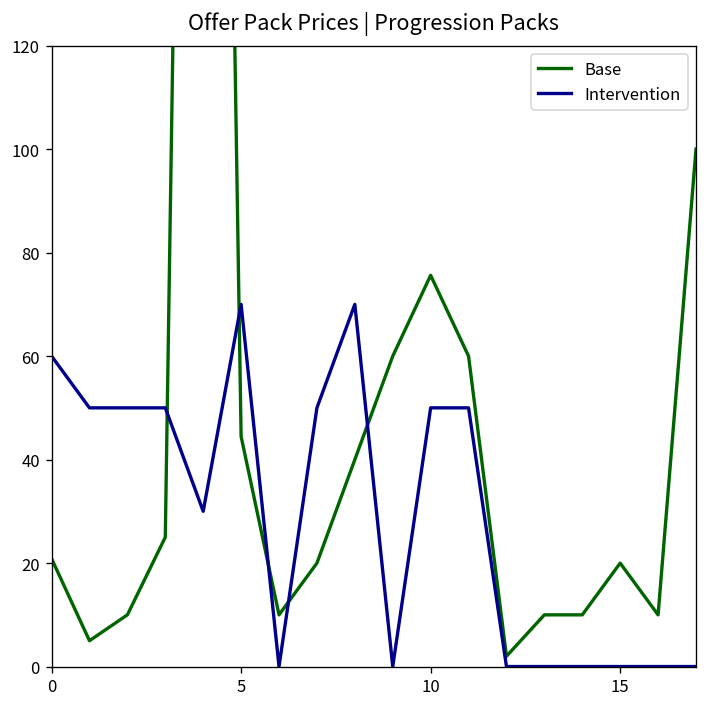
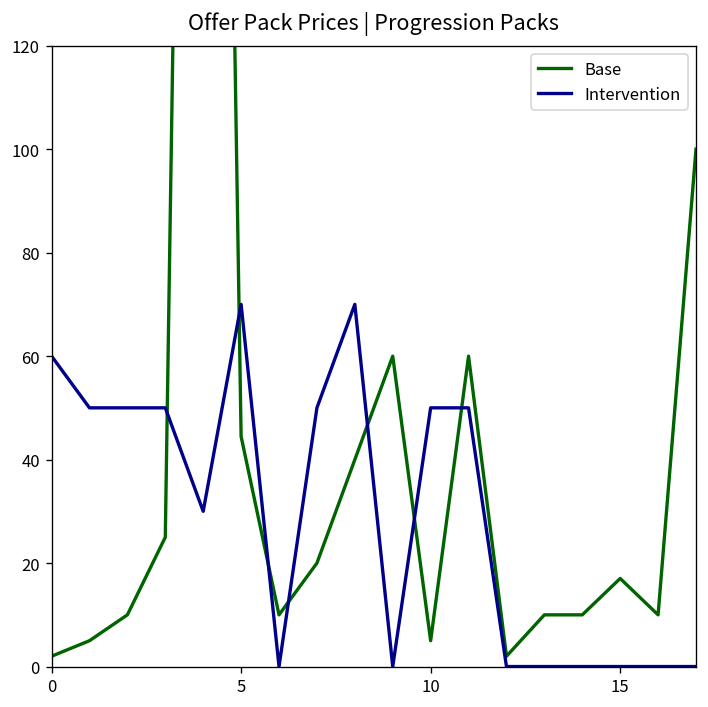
  {
    "Base": {
-     "0": 21,
+     "0": 2,
      "5": 44,
-     "10": 76,
-     "15": 20
+     "10": 5,
+     "15": 17
    },
    "Intervention": {
      "0": 60,
      "5": 70,
      "10": 50,
      "15": 0
    }
  }
